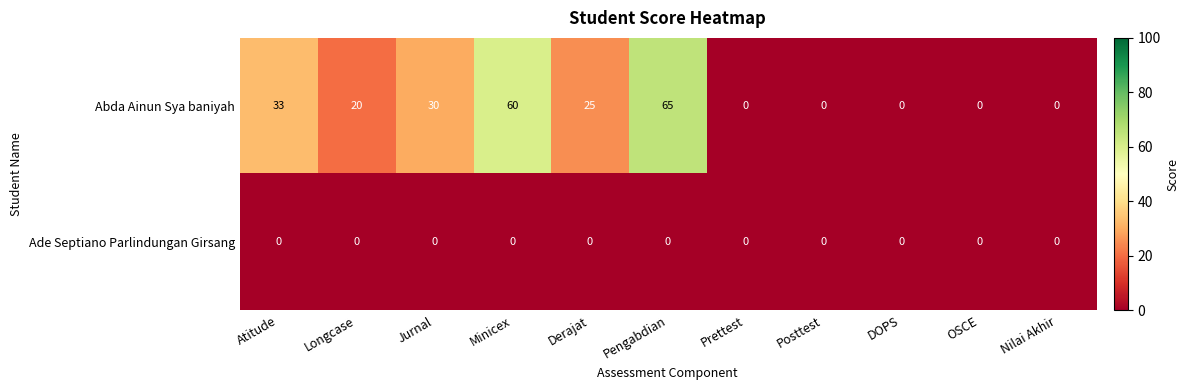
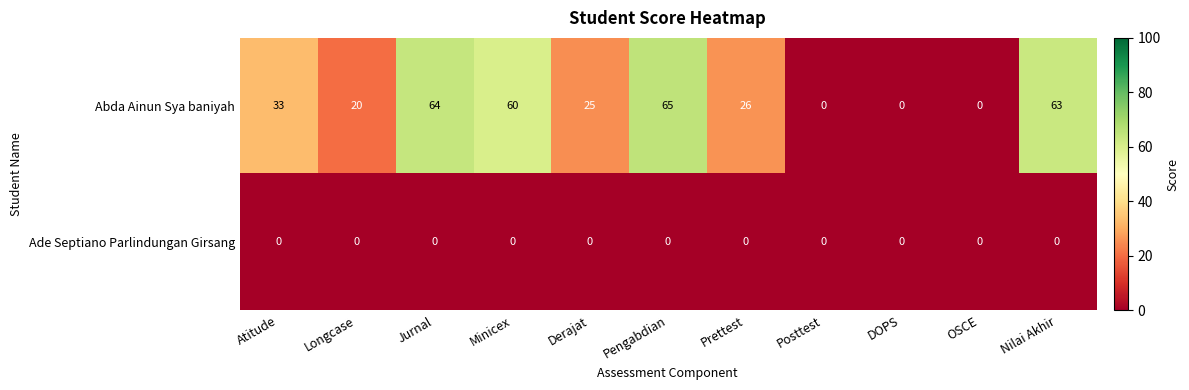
  {
    "Abda Ainun Sya baniyah": {
      "Atitude": 33,
      "Longcase": 20,
-     "Jurnal": 30,
+     "Jurnal": 64,
      "Minicex": 60,
      "Derajat": 25,
      "Pengabdian": 65,
-     "Prettest": 0,
+     "Prettest": 26,
      "Posttest": 0,
      "DOPS": 0,
      "OSCE": 0,
-     "Nilai Akhir": 0
+     "Nilai Akhir": 63
    },
    "Ade Septiano Parlindungan Girsang": {
      "Atitude": 0,
      "Longcase": 0,
      "Jurnal": 0,
      "Minicex": 0,
      "Derajat": 0,
      "Pengabdian": 0,
      "Prettest": 0,
      "Posttest": 0,
      "DOPS": 0,
      "OSCE": 0,
      "Nilai Akhir": 0
    }
  }
